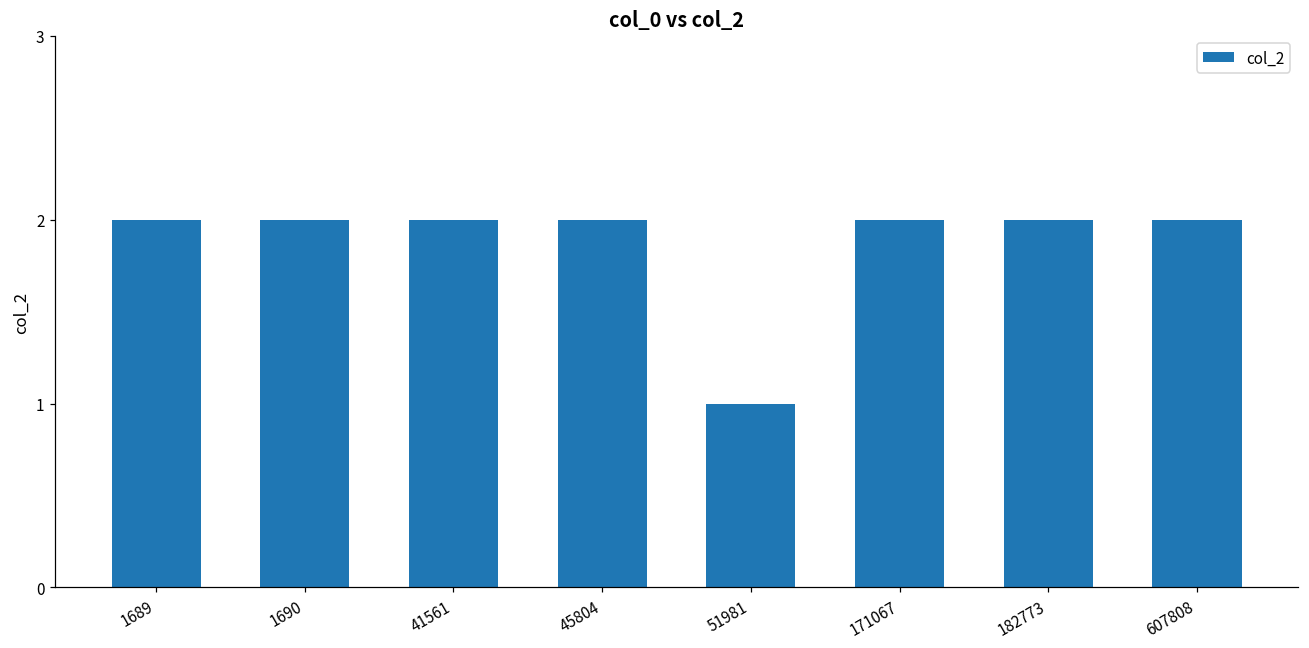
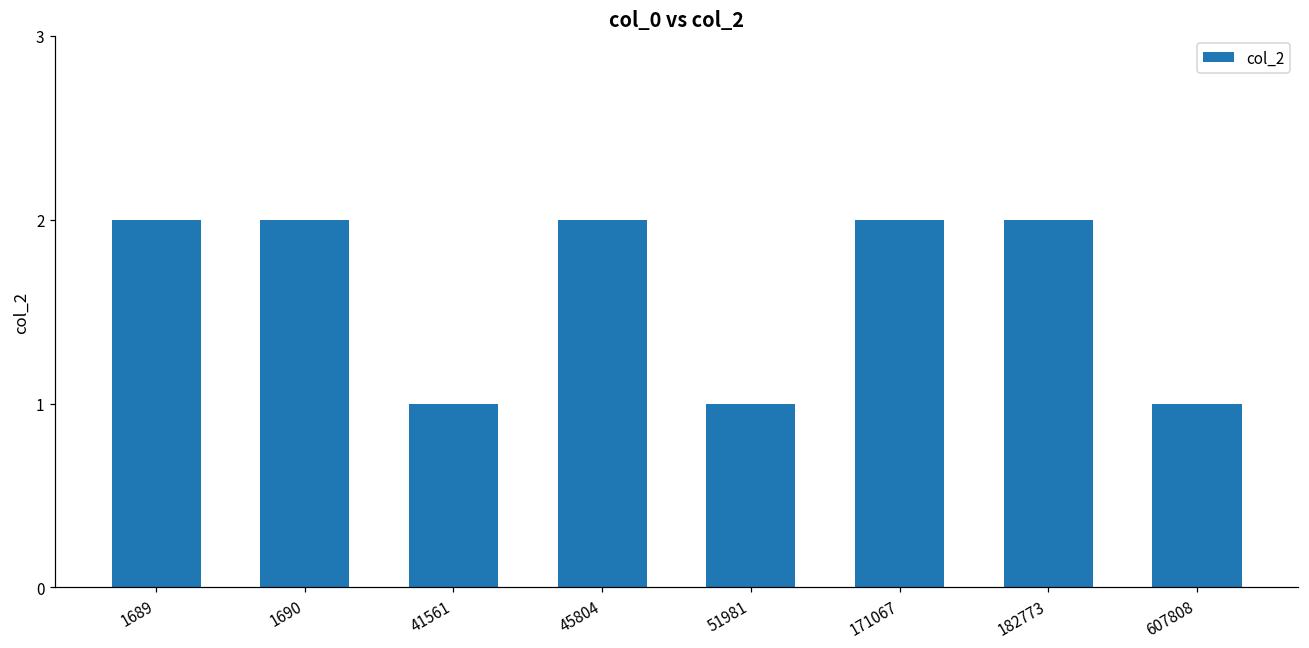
  {
    "1689": 2,
    "1690": 2,
-   "41561": 2,
+   "41561": 1,
    "45804": 2,
    "51981": 1,
    "171067": 2,
    "182773": 2,
-   "607808": 2
+   "607808": 1
  }
